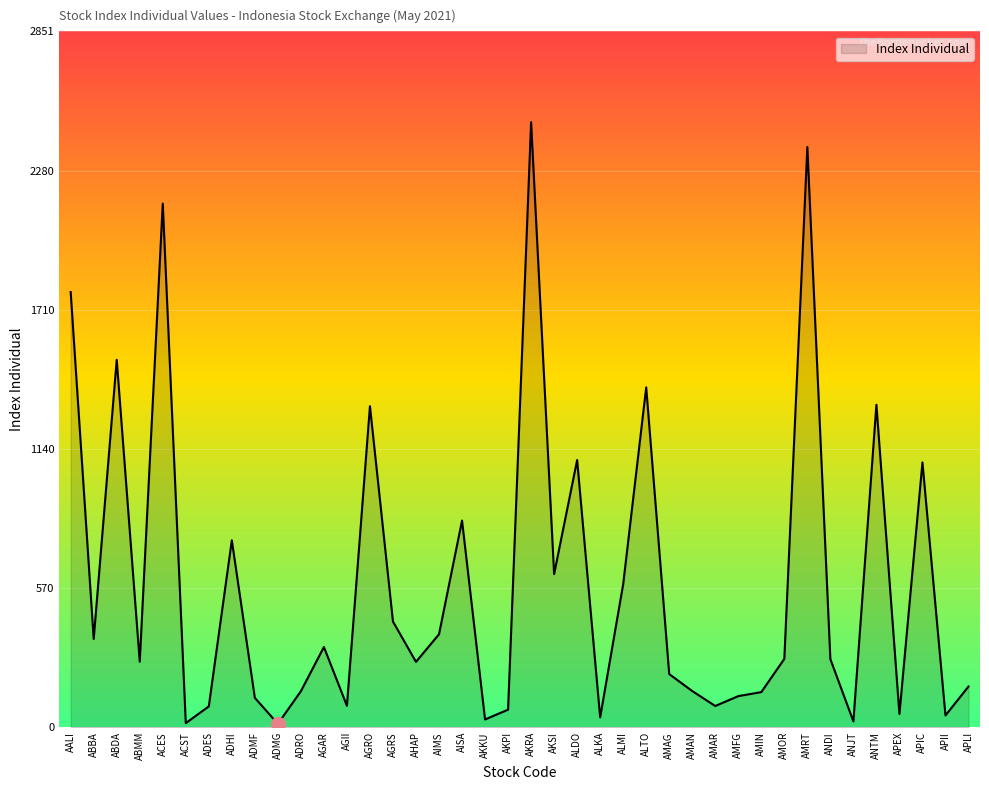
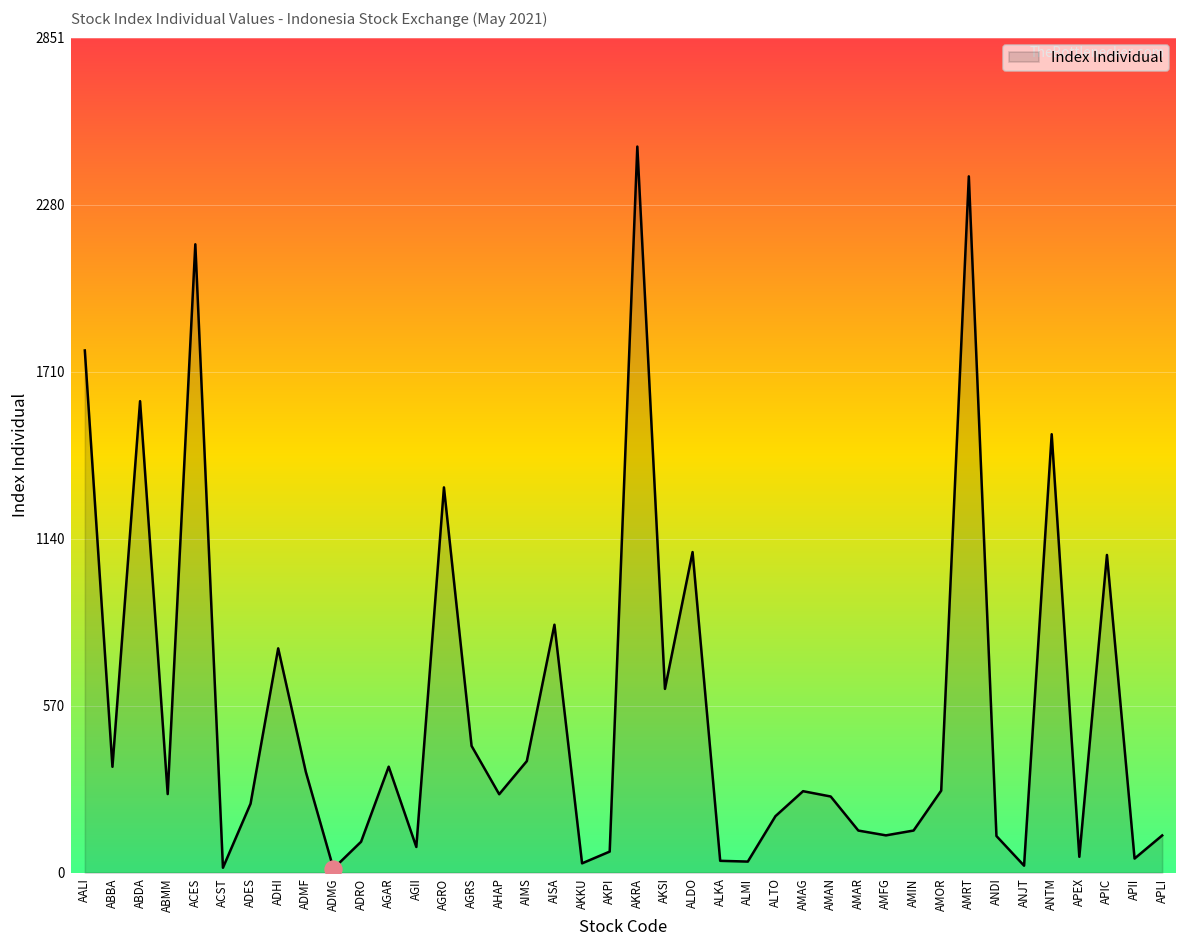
  {
    "Index Individual": {
      "AALI": 1780,
      "ABBA": 360,
-     "ABDA": 1510,
+     "ABDA": 1610,
      "ABMM": 270,
      "ACES": 2150,
      "ACST": 20,
-     "ADES": 90,
+     "ADES": 240,
      "ADHI": 770,
-     "ADMF": 120,
-     "ADRO": 150,
-     "AGAR": 330,
+     "ADMF": 340,
+     "ADRO": 110,
+     "AGAR": 360,
      "AGII": 90,
      "AGRO": 1320,
      "AGRS": 430,
      "AHAP": 270,
      "AIMS": 380,
      "AISA": 850,
      "AKKU": 30,
      "AKPI": 70,
      "AKRA": 2480,
      "AKSI": 630,
      "ALDO": 1090,
      "ALKA": 40,
-     "ALMI": 590,
-     "ALTO": 1390,
-     "AMAG": 220,
-     "AMAN": 150,
-     "AMAR": 90,
+     "ALMI": 40,
+     "ALTO": 190,
+     "AMAG": 280,
+     "AMAN": 260,
+     "AMAR": 140,
      "AMFG": 130,
      "AMIN": 140,
      "AMOR": 280,
      "AMRT": 2380,
-     "ANDI": 280,
+     "ANDI": 130,
      "ANJT": 20,
-     "ANTM": 1320,
+     "ANTM": 1500,
      "APEX": 50,
      "APIC": 1080,
      "APII": 50,
-     "APLI": 170
+     "APLI": 130
    }
  }
